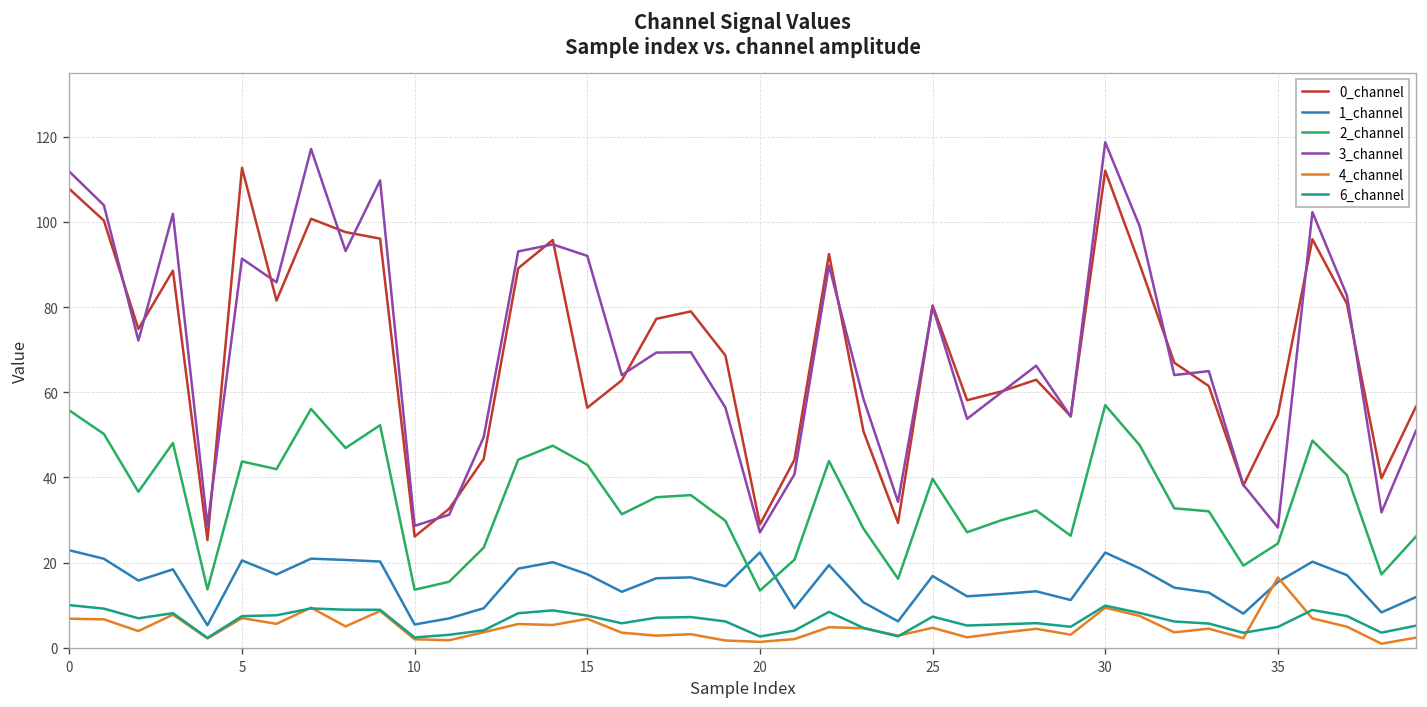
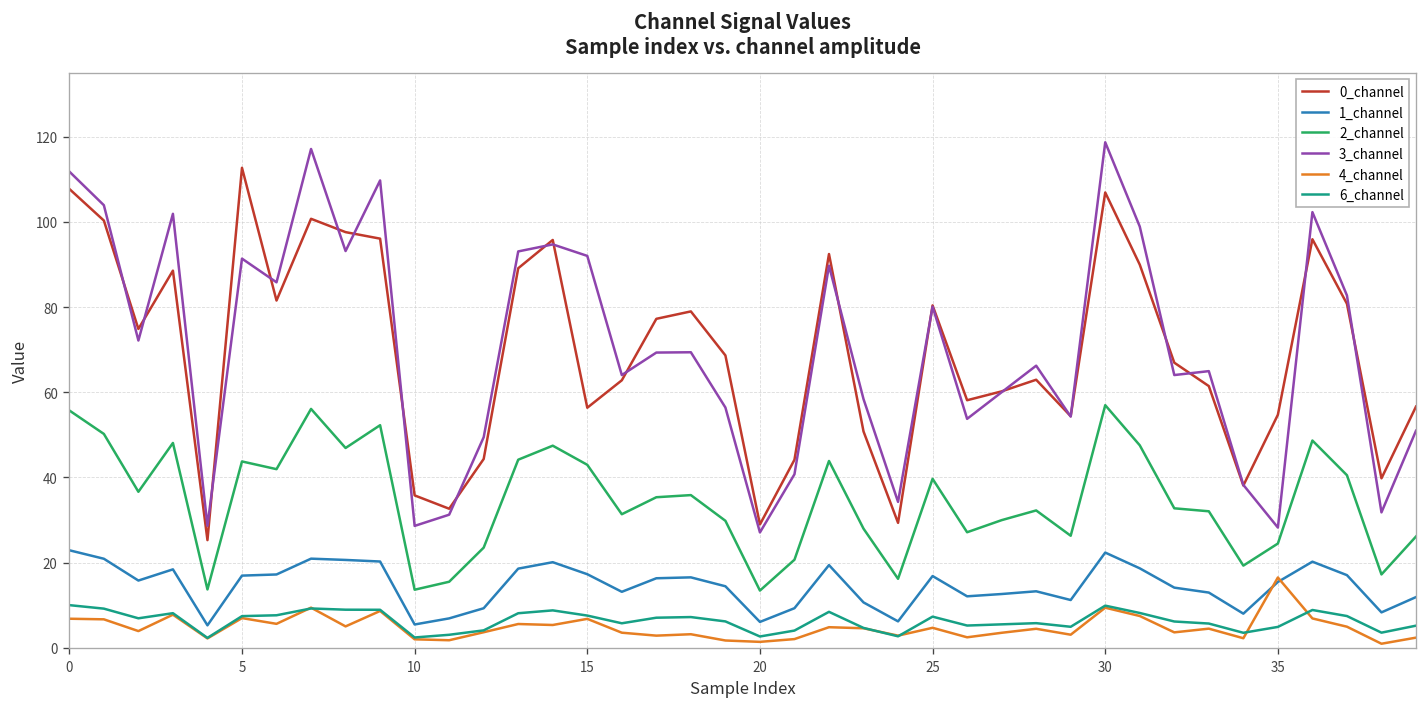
  {
    "0_channel": {
      "0": 108,
      "5": 113,
-     "10": 26,
+     "10": 36,
      "15": 56,
      "20": 29,
-     "30": 112,
+     "30": 107,
      "35": 55
    },
    "1_channel": {
      "0": 23,
-     "5": 21,
+     "5": 17,
      "10": 5,
      "15": 17,
-     "20": 22,
+     "20": 6,
      "25": 17,
      "30": 22,
      "35": 15
    },
    "3_channel": {
      "0": 112,
      "5": 91,
      "10": 29,
      "15": 92,
      "20": 27,
      "30": 119,
      "35": 28
    },
    "4_channel": {
      "0": 7,
      "15": 7,
      "20": 1,
      "25": 5,
      "35": 17
    }
  }
